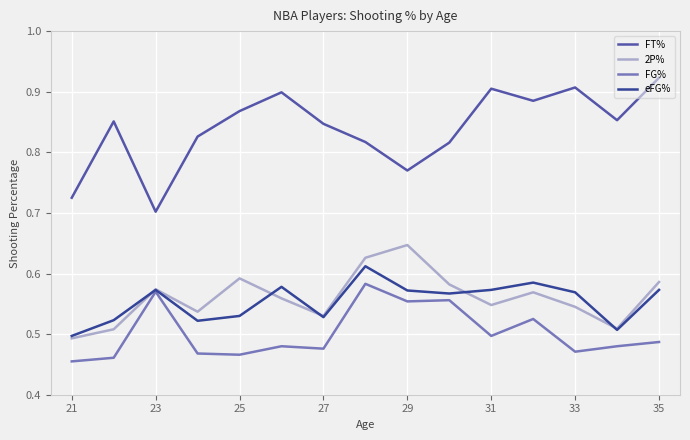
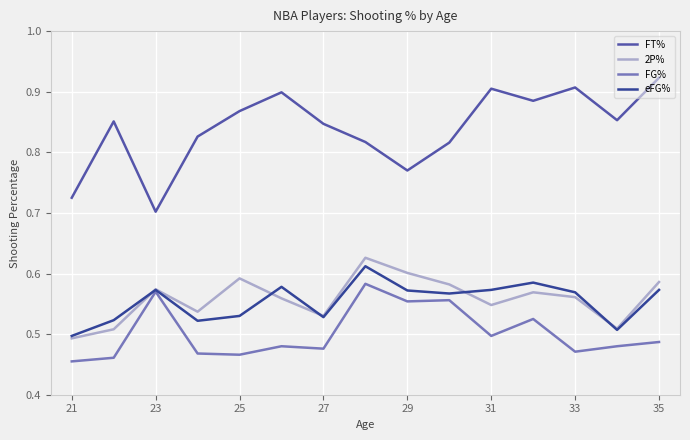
  {
    "2P%": {
      "25": 0.59,
-     "29": 0.65,
+     "29": 0.60,
      "31": 0.55,
-     "33": 0.55,
+     "33": 0.56,
      "35": 0.59
    }
  }
